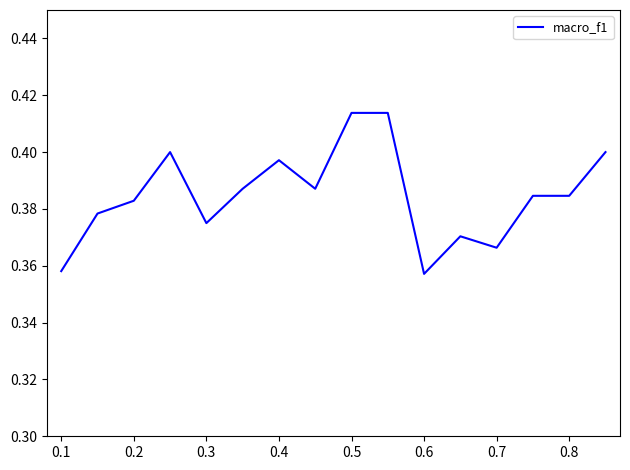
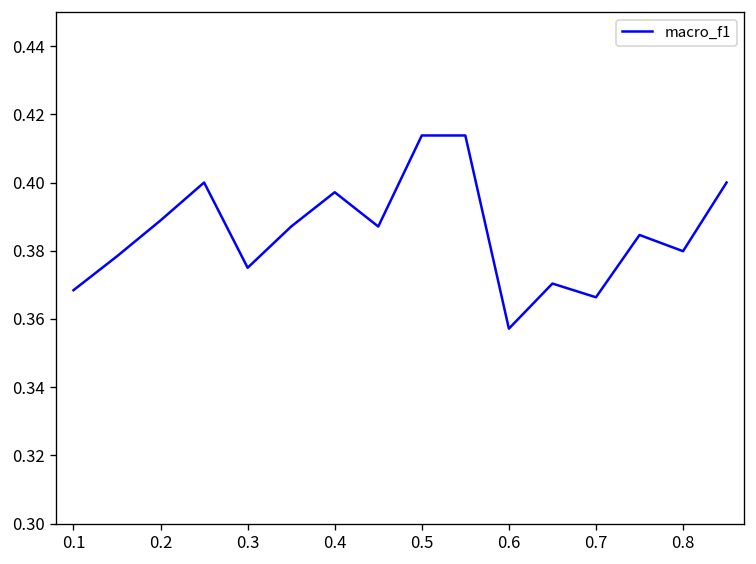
  {
-   "0.1": 0.358,
-   "0.2": 0.383,
+   "0.1": 0.368,
+   "0.2": 0.389,
    "0.3": 0.375,
    "0.4": 0.397,
    "0.5": 0.414,
    "0.6": 0.357,
    "0.7": 0.366,
-   "0.8": 0.385
+   "0.8": 0.380
  }
